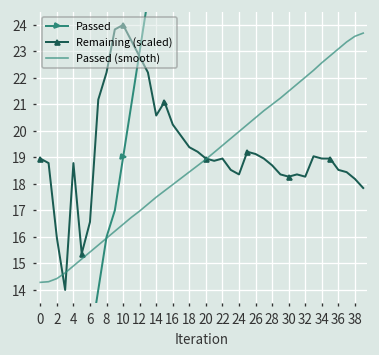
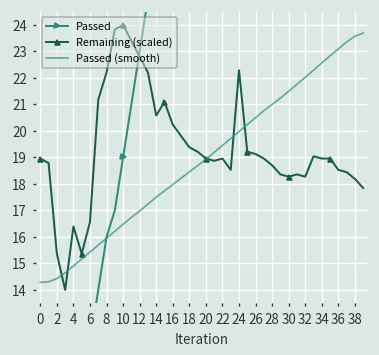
  {
    "Remaining (scaled)": {
      "0": 19.0,
-     "2": 16.0,
-     "4": 18.8,
+     "2": 15.4,
+     "4": 16.4,
      "6": 16.6,
      "8": 22.2,
      "14": 20.6,
      "16": 20.2,
      "18": 19.4,
      "22": 19.0,
-     "24": 18.4,
+     "24": 22.3,
      "26": 19.1,
      "28": 18.7,
      "30": 18.3,
      "32": 18.3,
      "34": 19.0,
      "36": 18.5,
      "38": 18.2
    }
  }
